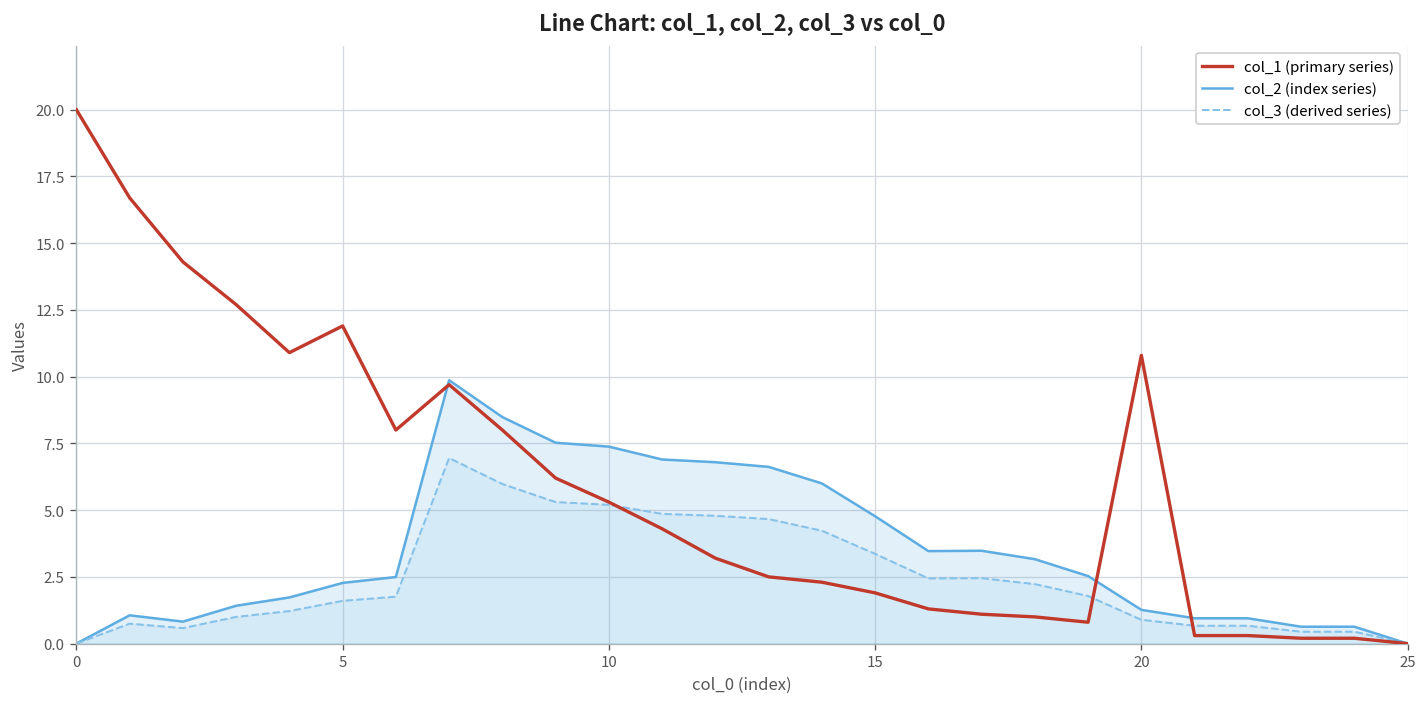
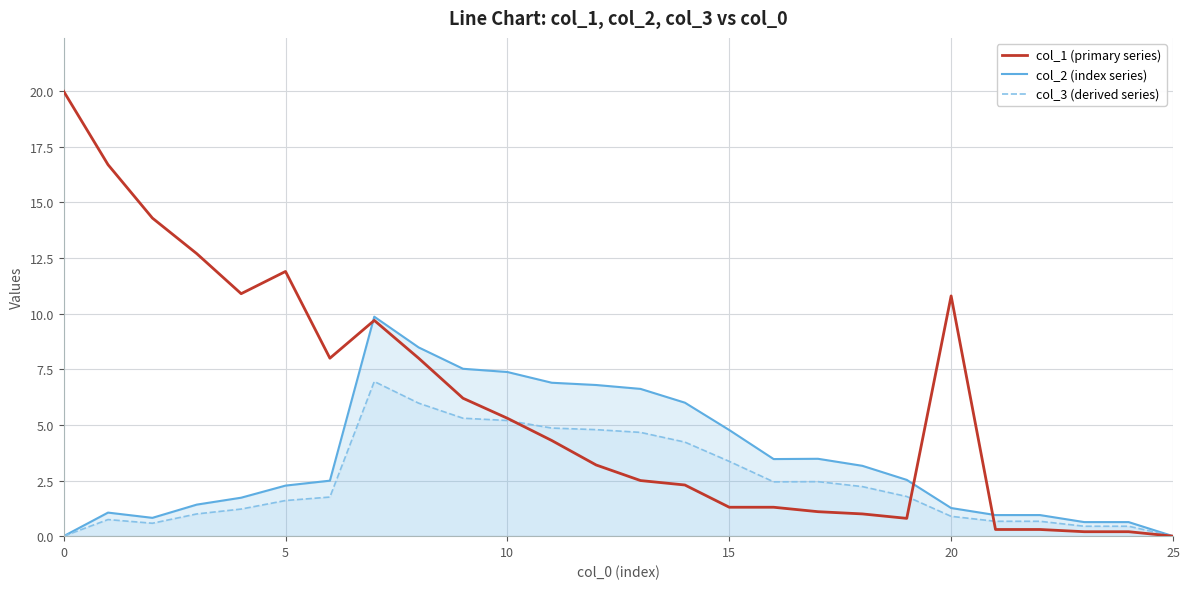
  {
    "col_1 (primary series)": {
      "0": 20.0,
      "5": 11.9,
-     "15": 1.9,
+     "15": 1.3,
      "20": 10.8
    }
  }
